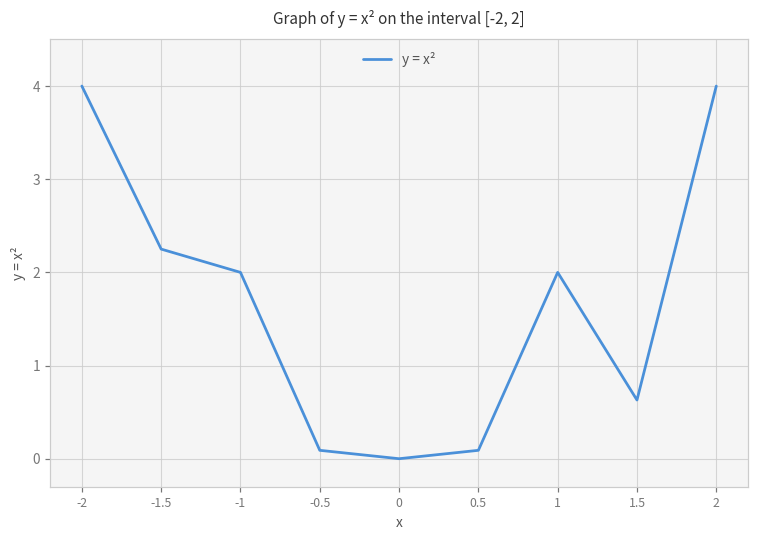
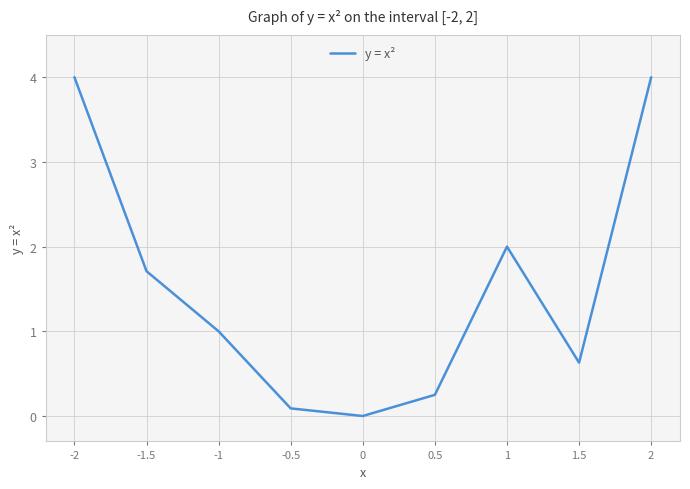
  {
    "-2": 4.0,
-   "-1.5": 2.3,
-   "-1": 2,
+   "-1.5": 1.7,
+   "-1": 1,
    "-0.5": 0.1,
    "0": 0.0,
-   "0.5": 0.1,
+   "0.5": 0.3,
    "1": 2.0,
    "1.5": 0.6,
    "2": 4.0
  }
